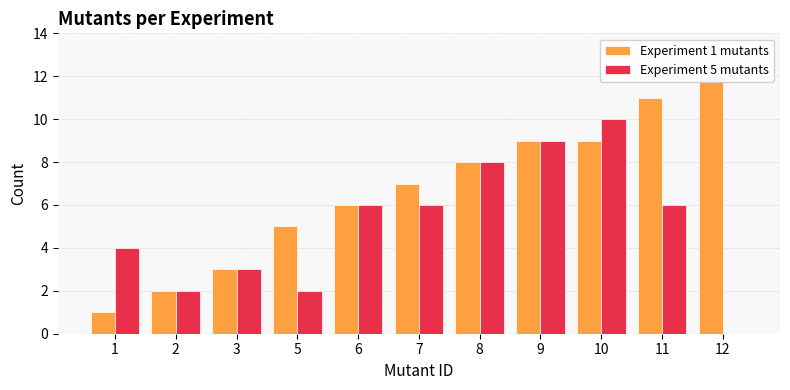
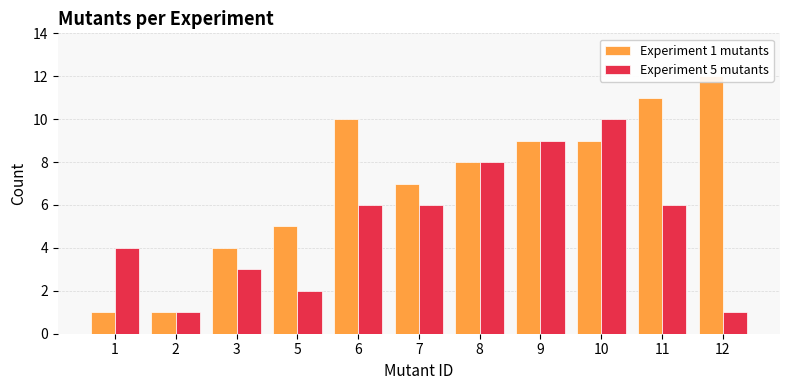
  {
    "Experiment 1 mutants": {
      "1": 1,
-     "2": 2,
-     "3": 3,
+     "2": 1,
+     "3": 4,
      "5": 5,
-     "6": 6,
+     "6": 10,
      "7": 7,
      "8": 8,
      "9": 9,
      "10": 9,
      "11": 11
    },
    "Experiment 5 mutants": {
      "1": 4,
-     "2": 2,
+     "2": 1,
      "3": 3,
      "5": 2,
      "6": 6,
      "7": 6,
      "8": 8,
      "9": 9,
      "10": 10,
      "11": 6,
-     "12": 0
+     "12": 1
    }
  }
